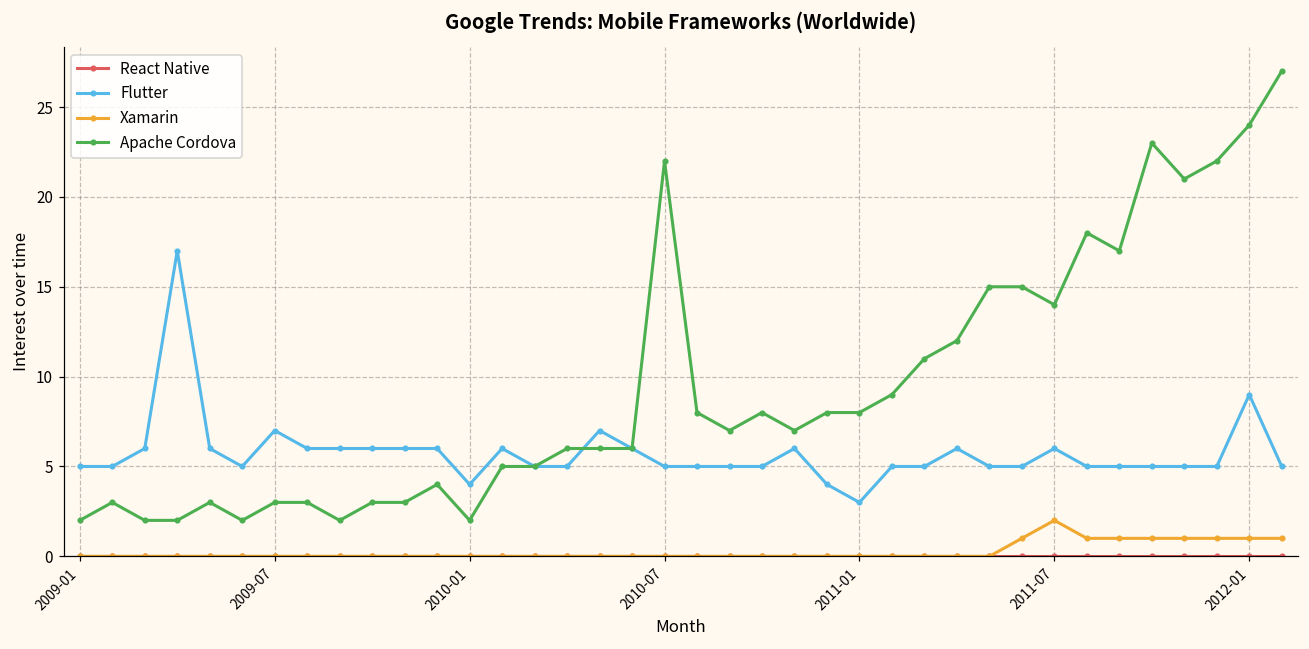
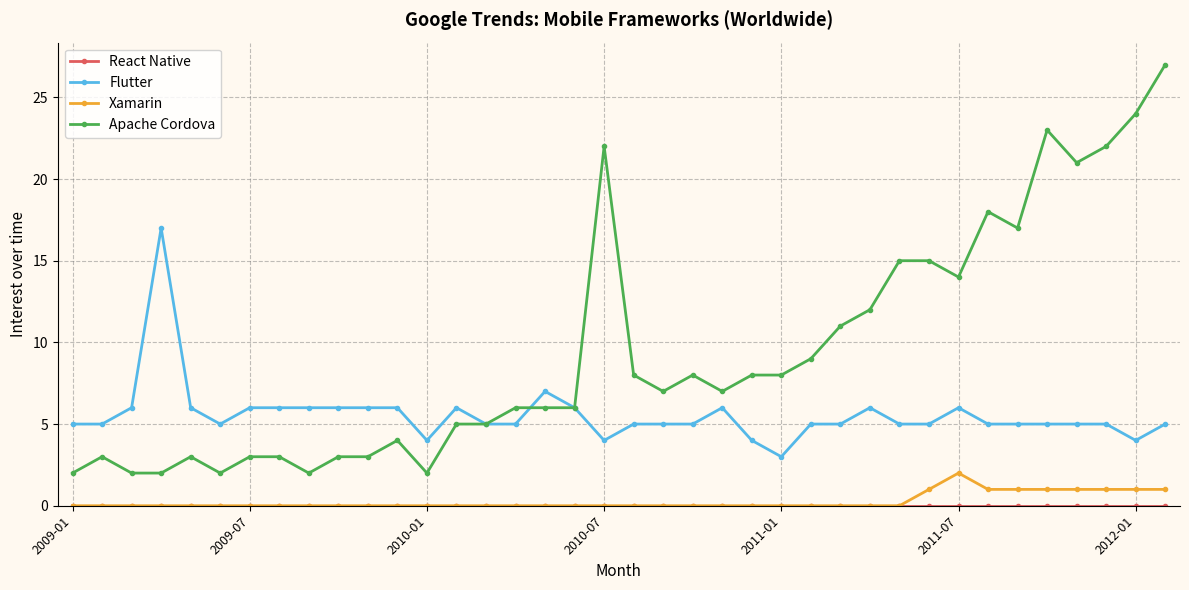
  {
    "React Native": {
      "2011-07": 0,
      "2012-01": 0
    },
    "Flutter": {
      "2009-01": 5,
-     "2009-07": 7,
+     "2009-07": 6,
      "2010-01": 4,
-     "2010-07": 5,
+     "2010-07": 4,
      "2011-01": 3,
      "2011-07": 6,
-     "2012-01": 9
+     "2012-01": 4
    },
    "Xamarin": {
      "2011-07": 2,
      "2012-01": 1
    },
    "Apache Cordova": {
      "2009-01": 2,
      "2009-07": 3,
      "2010-01": 2,
      "2010-07": 22,
      "2011-01": 8,
      "2011-07": 14,
      "2012-01": 24
    }
  }
